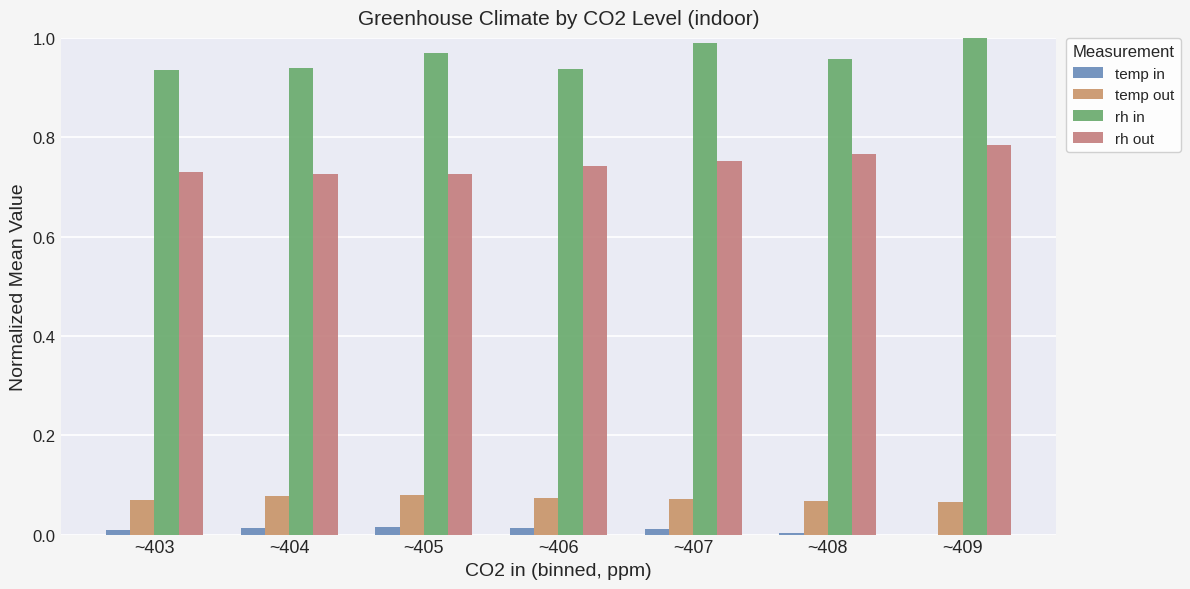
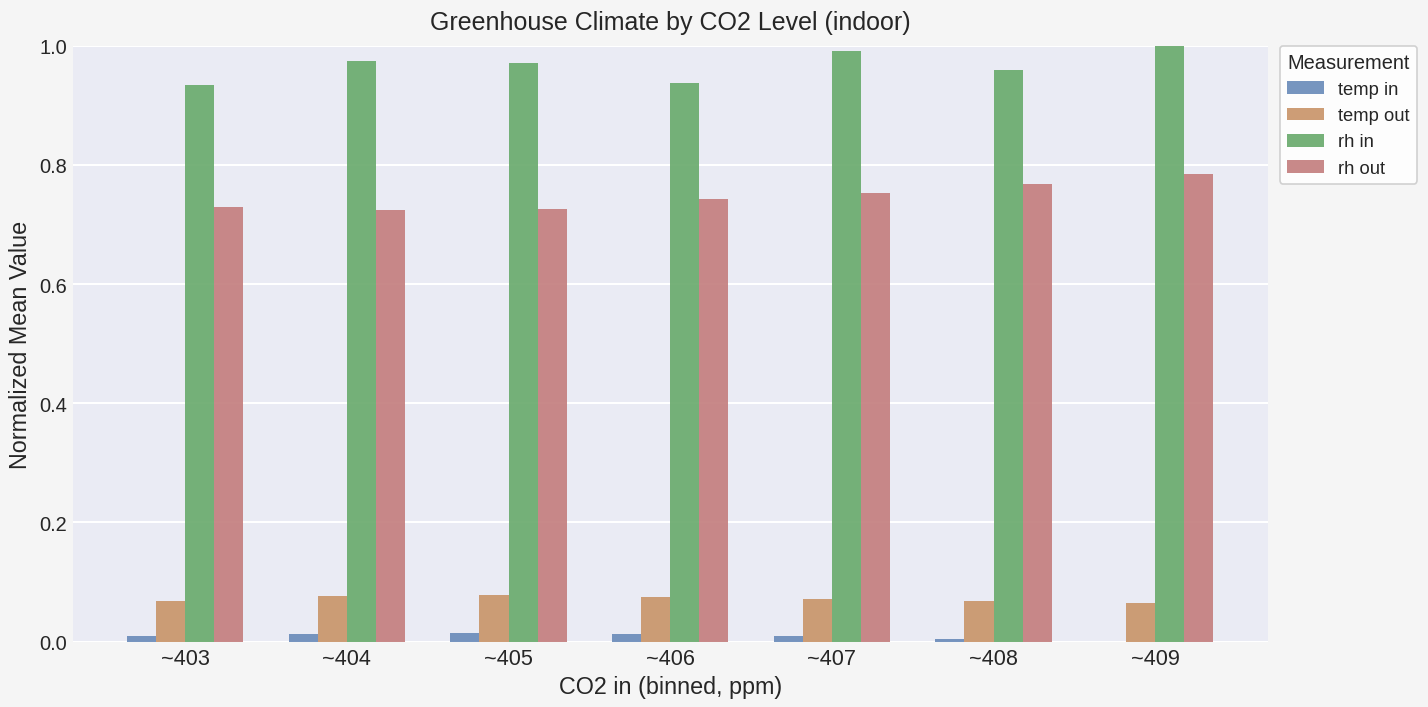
  {
    "temp in": {
      "~403": 0.01,
      "~404": 0.01,
      "~405": 0.01,
      "~406": 0.01,
      "~407": 0.01,
      "~409": 0.00
    },
    "rh in": {
      "~403": 0.93,
-     "~404": 0.94,
+     "~404": 0.97,
      "~405": 0.97,
      "~406": 0.94,
      "~407": 0.99,
      "~408": 0.96,
      "~409": 1.00
    }
  }
